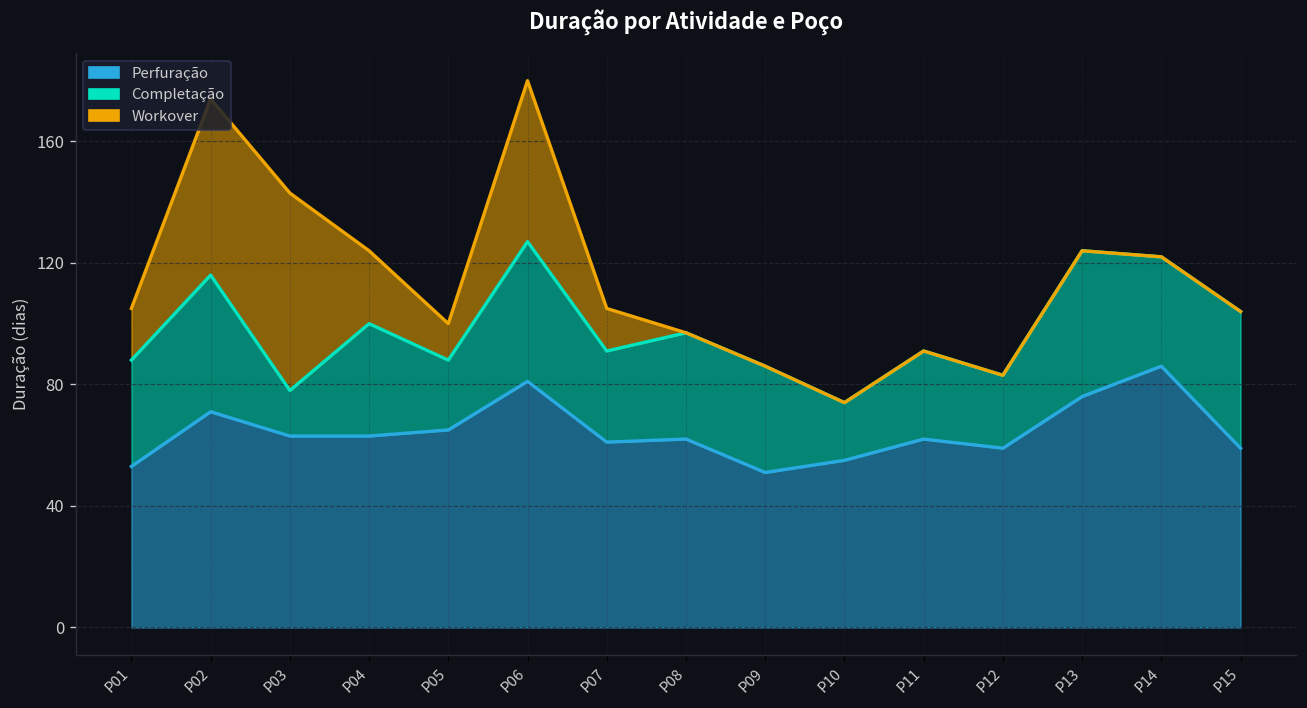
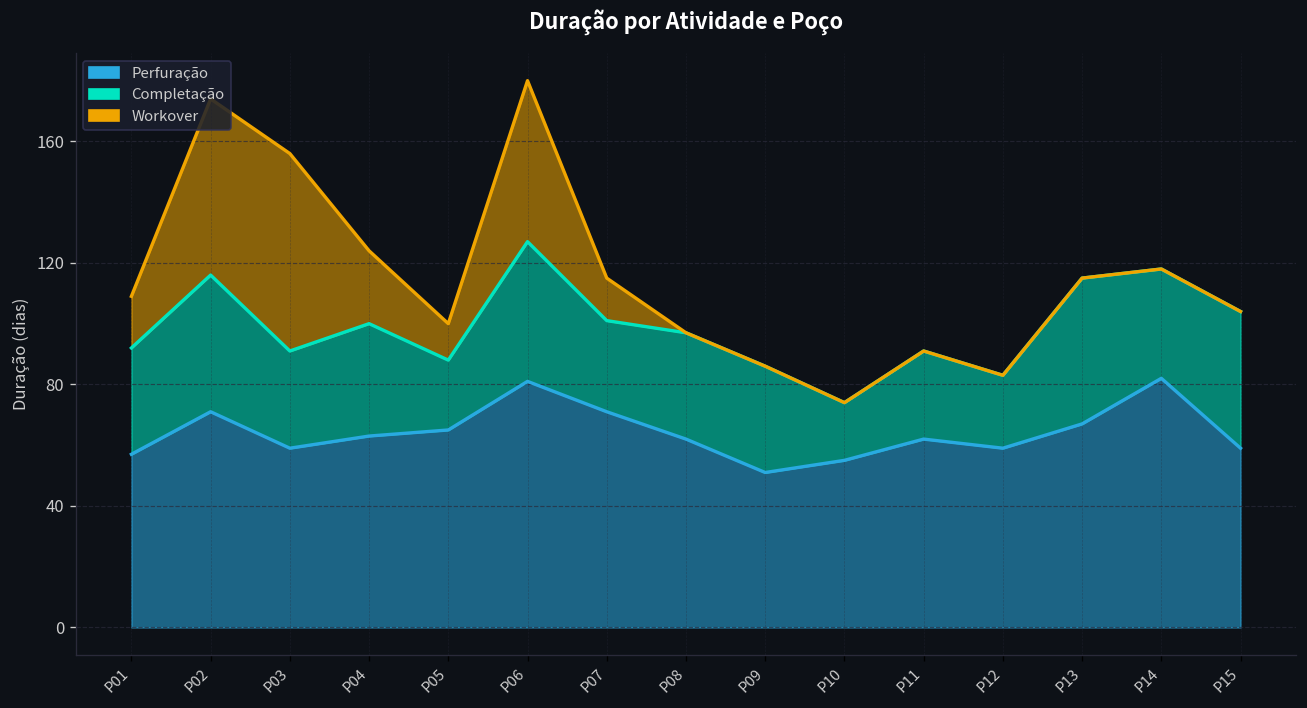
  {
    "Perfuração": {
-     "P01": 53,
+     "P01": 57,
      "P02": 71,
-     "P03": 63,
+     "P03": 59,
      "P04": 63,
      "P05": 65,
      "P06": 81,
-     "P07": 61,
+     "P07": 71,
      "P08": 62,
      "P09": 51,
      "P10": 55,
      "P11": 62,
      "P12": 59,
-     "P13": 76,
-     "P14": 86,
+     "P13": 67,
+     "P14": 82,
      "P15": 59
    },
    "Completação": {
      "P01": 35,
      "P02": 45,
-     "P03": 15,
+     "P03": 32,
      "P04": 37,
      "P05": 23,
      "P06": 46,
      "P07": 30
    },
    "Workover": {
      "P01": 17,
      "P03": 65,
      "P04": 24,
      "P05": 12,
      "P06": 53,
      "P07": 14
    }
  }
